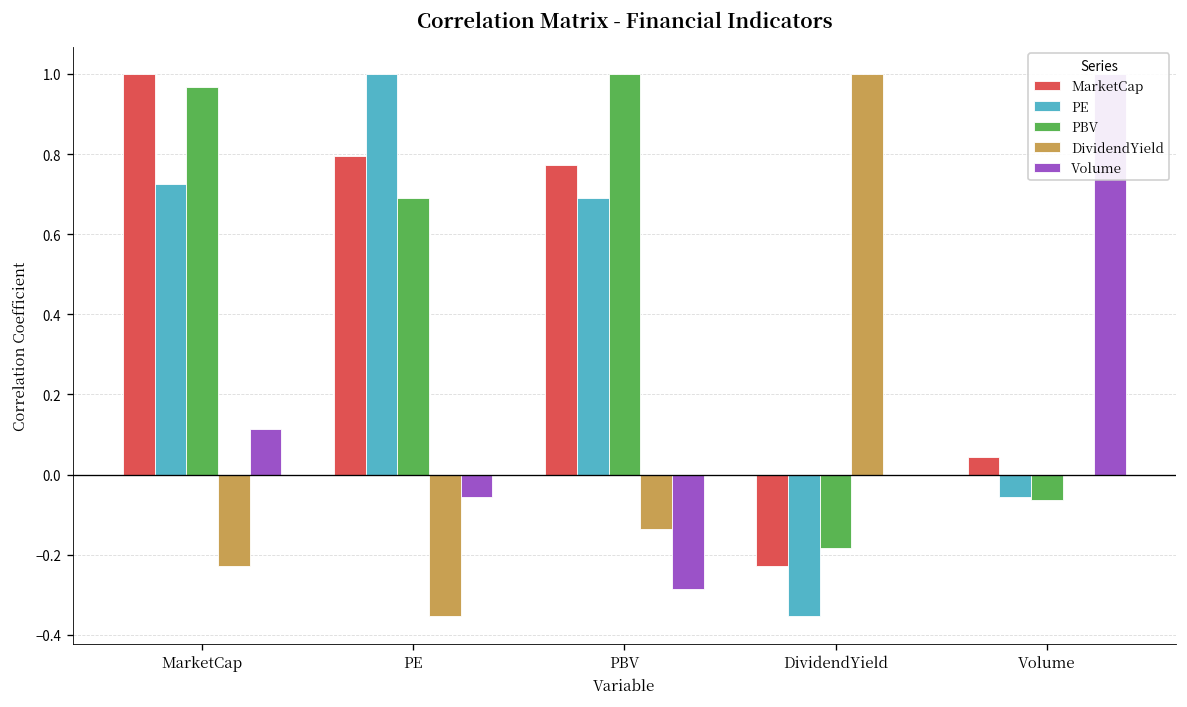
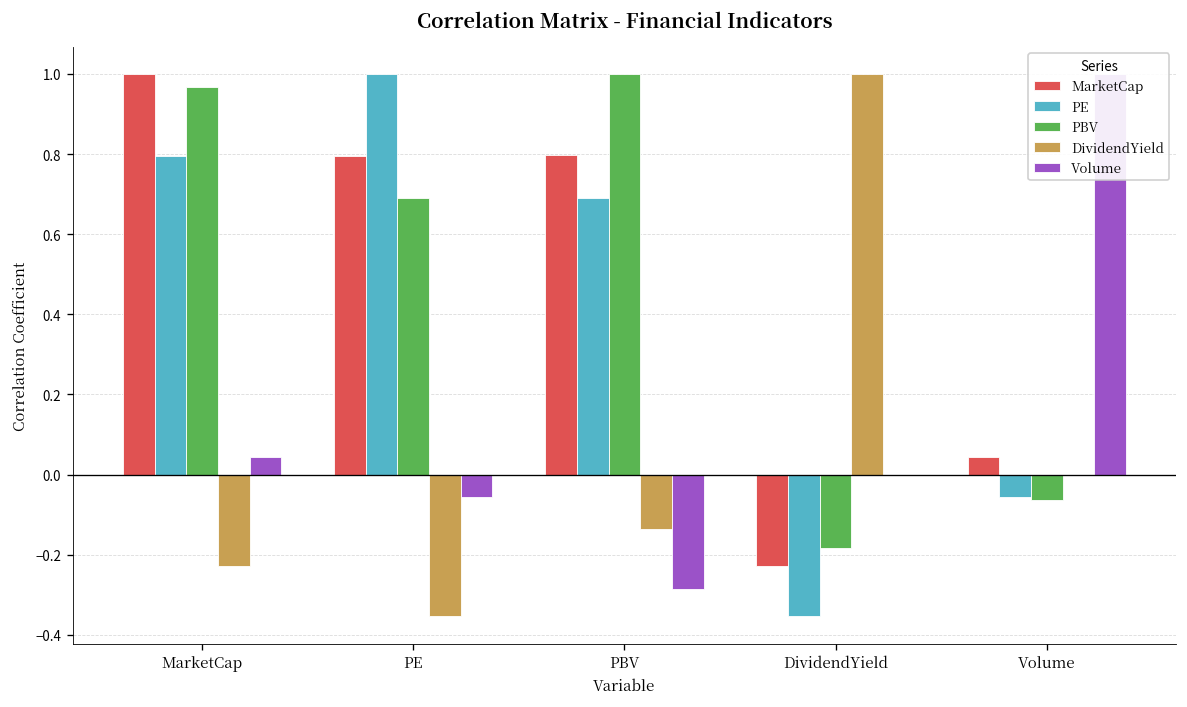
  {
    "MarketCap": {
      "MarketCap": 1.00,
      "PE": 0.80,
-     "PBV": 0.77,
+     "PBV": 0.80,
      "DividendYield": -0.23,
      "Volume": 0.04
    },
    "PE": {
-     "MarketCap": 0.73,
+     "MarketCap": 0.80,
      "PE": 1.00,
      "PBV": 0.69,
      "DividendYield": -0.35,
      "Volume": -0.06
    },
    "PBV": {
      "MarketCap": 0.97,
      "PE": 0.69,
      "PBV": 1.00,
      "DividendYield": -0.18,
      "Volume": -0.06
    },
    "DividendYield": {
      "MarketCap": -0.23,
      "PE": -0.35,
      "PBV": -0.13,
      "DividendYield": 1.00
    },
    "Volume": {
-     "MarketCap": 0.11,
+     "MarketCap": 0.04,
      "PE": -0.06,
      "PBV": -0.28
    }
  }
